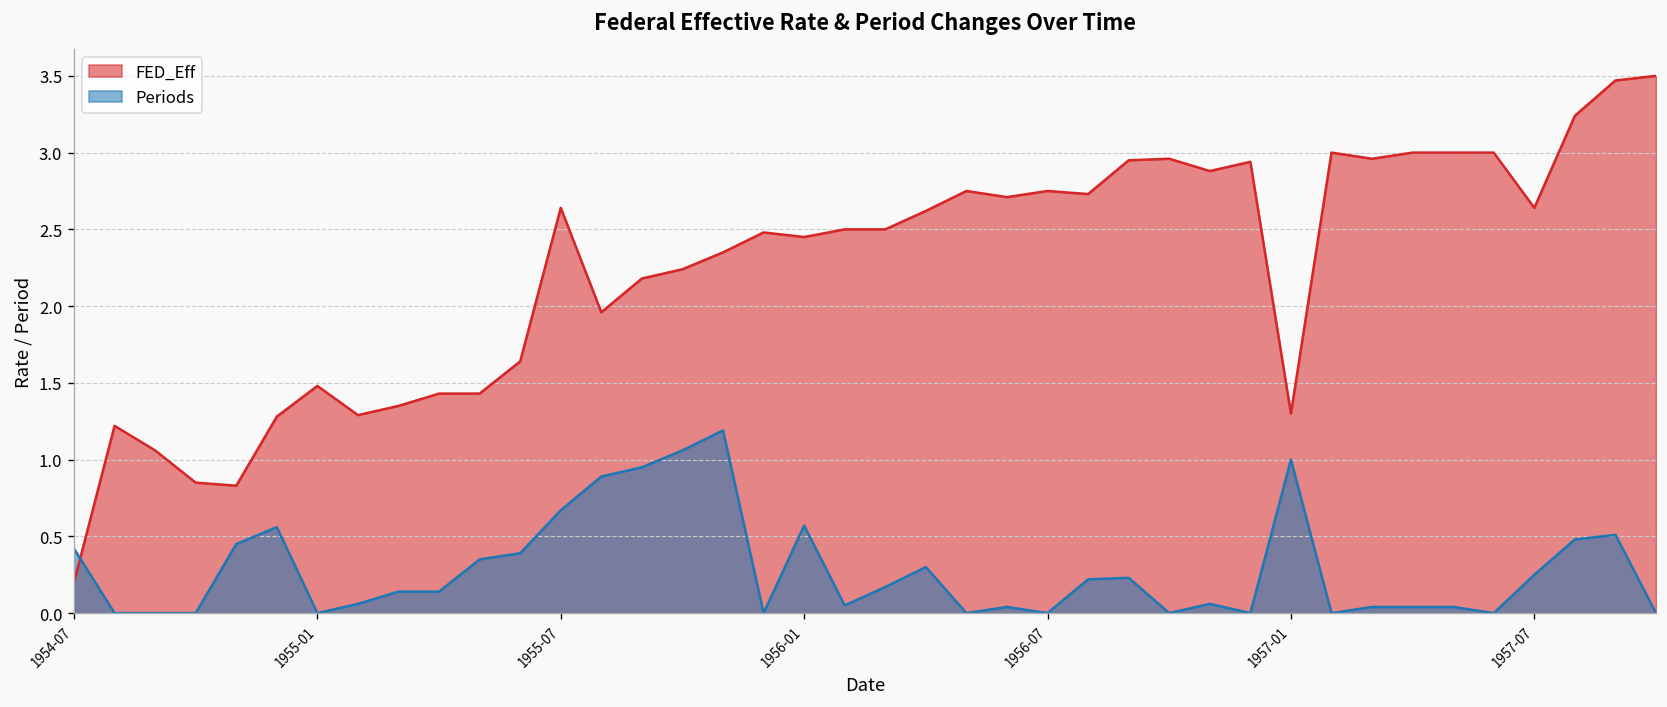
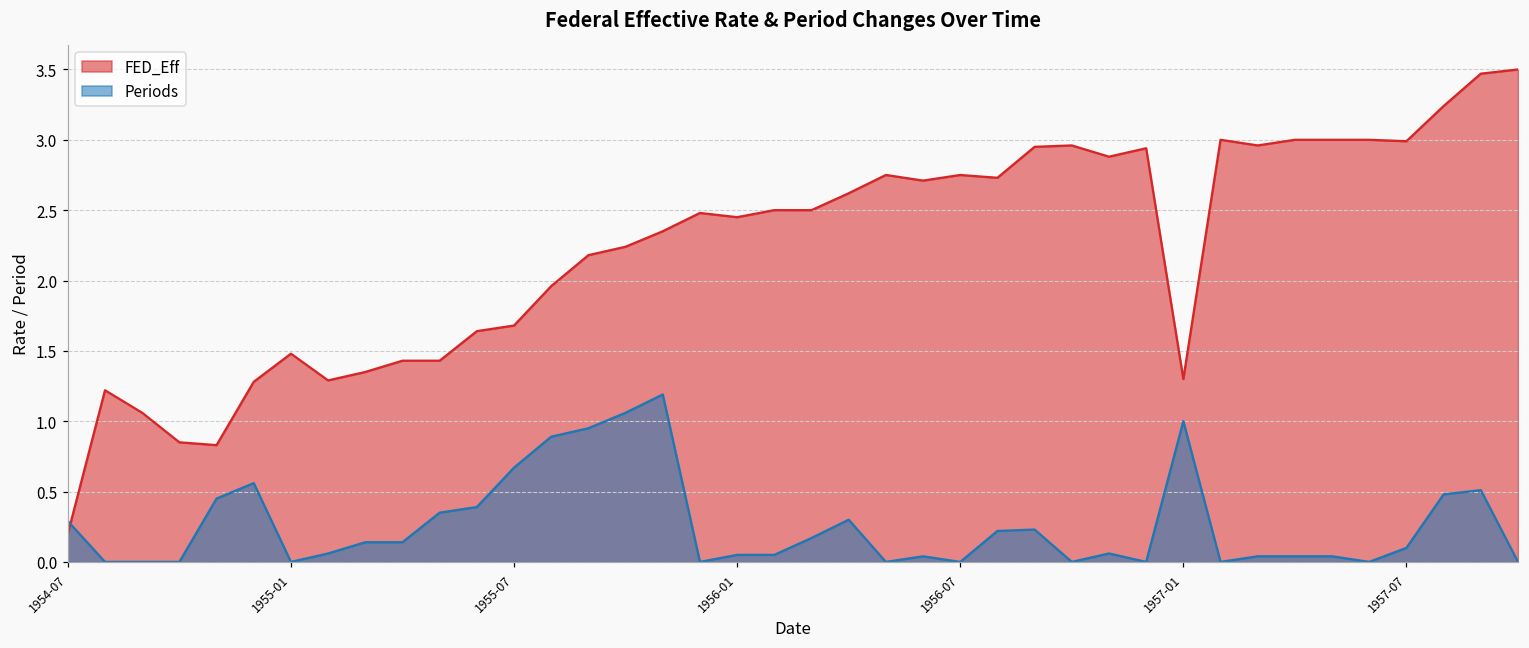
  {
    "FED_Eff": {
      "1954-07": 0.20,
      "1955-01": 1.48,
-     "1955-07": 2.64,
+     "1955-07": 1.68,
      "1956-01": 2.45,
      "1956-07": 2.75,
      "1957-01": 1.30,
-     "1957-07": 2.64
+     "1957-07": 2.99
    },
    "Periods": {
-     "1954-07": 0.42,
+     "1954-07": 0.29,
      "1955-01": 0.00,
      "1955-07": 0.67,
-     "1956-01": 0.57,
+     "1956-01": 0.05,
      "1956-07": 0.00,
      "1957-01": 1.00,
-     "1957-07": 0.25
+     "1957-07": 0.10
    }
  }
